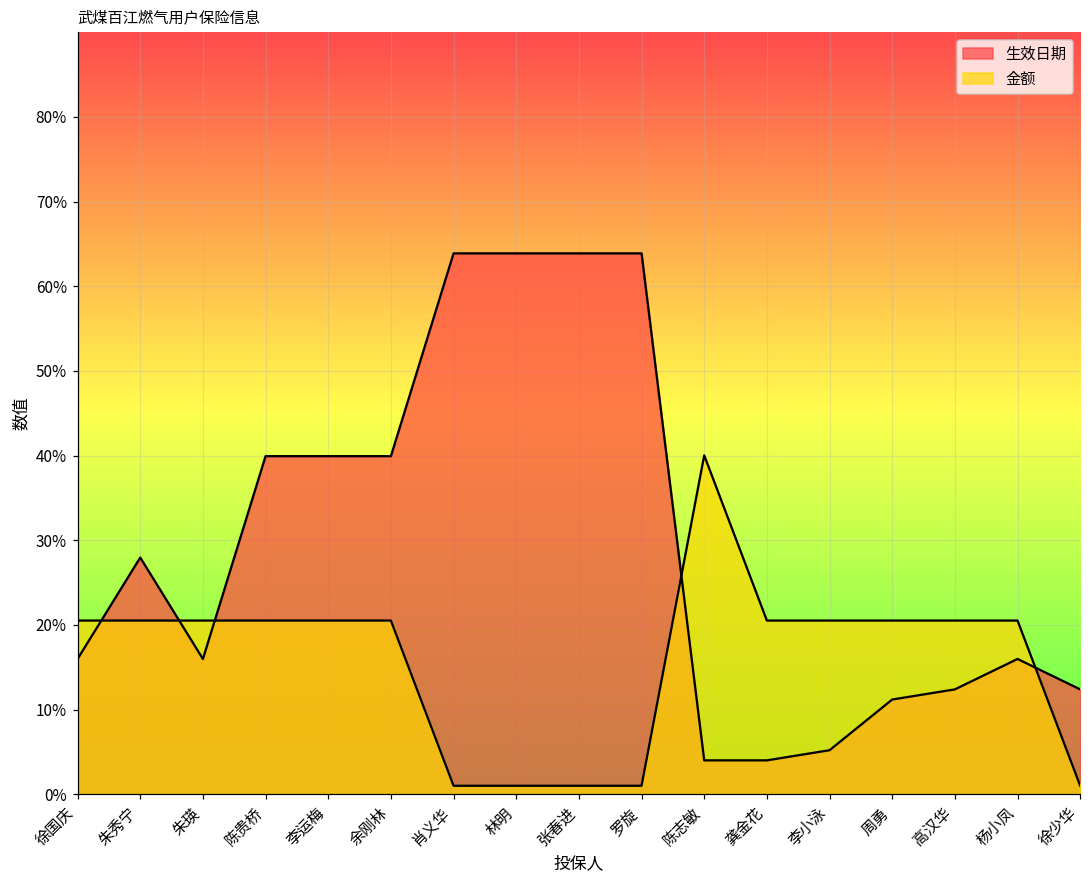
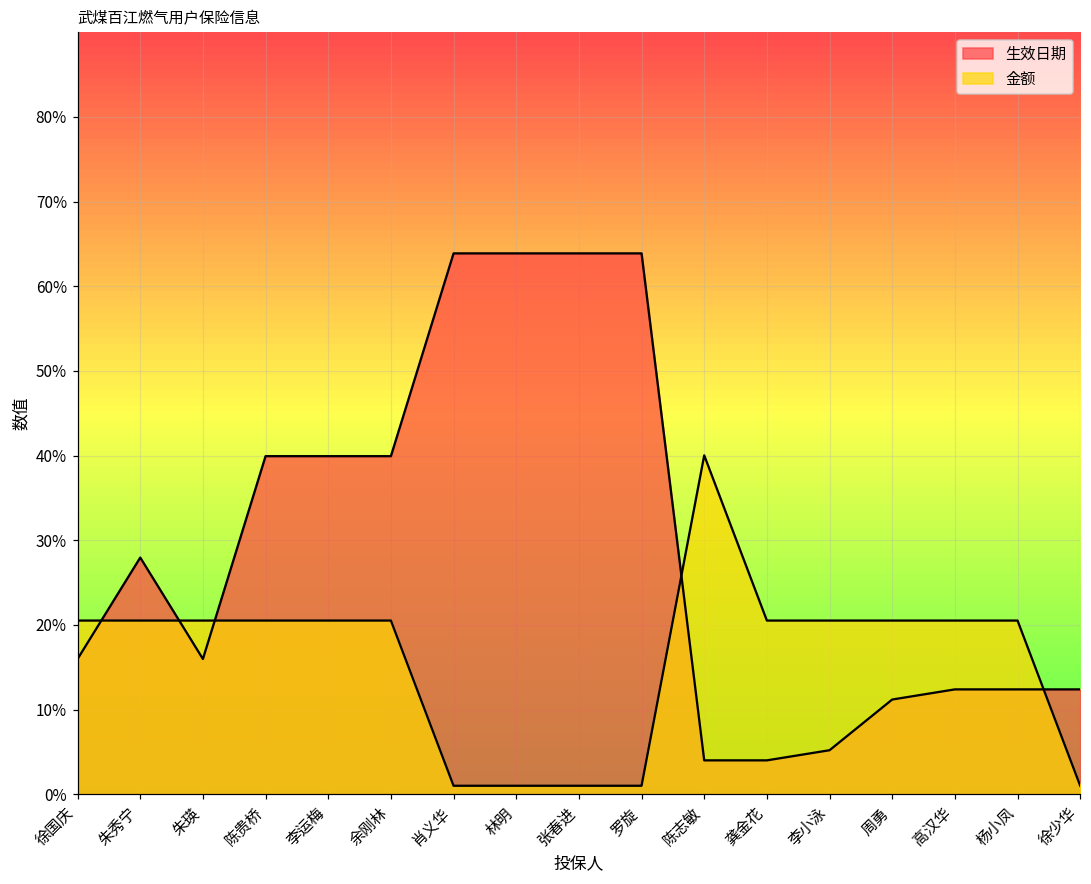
  {
    "生效日期": {
      "徐国庆": "16%",
      "朱秀宁": "28%",
      "朱瑛": "16%",
      "陈贵桥": "40%",
      "李运梅": "40%",
      "余刚林": "40%",
      "肖义华": "64%",
      "林明": "64%",
      "张春进": "64%",
      "罗旋": "64%",
      "陈志敏": "4%",
      "龚金花": "4%",
      "李小泳": "5%",
      "周勇": "11%",
      "高汉华": "12%",
-     "杨小凤": "16%",
+     "杨小凤": "12%",
      "徐少华": "12%"
    },
    "金额": {
      "徐国庆": "21%",
      "朱秀宁": "21%",
      "朱瑛": "21%",
      "陈贵桥": "21%",
      "李运梅": "21%",
      "余刚林": "21%",
      "肖义华": "1%",
      "林明": "1%",
      "张春进": "1%",
      "罗旋": "1%",
      "陈志敏": "40%",
      "龚金花": "21%",
      "李小泳": "21%",
      "周勇": "21%",
      "高汉华": "21%",
      "杨小凤": "21%",
      "徐少华": "1%"
    }
  }
